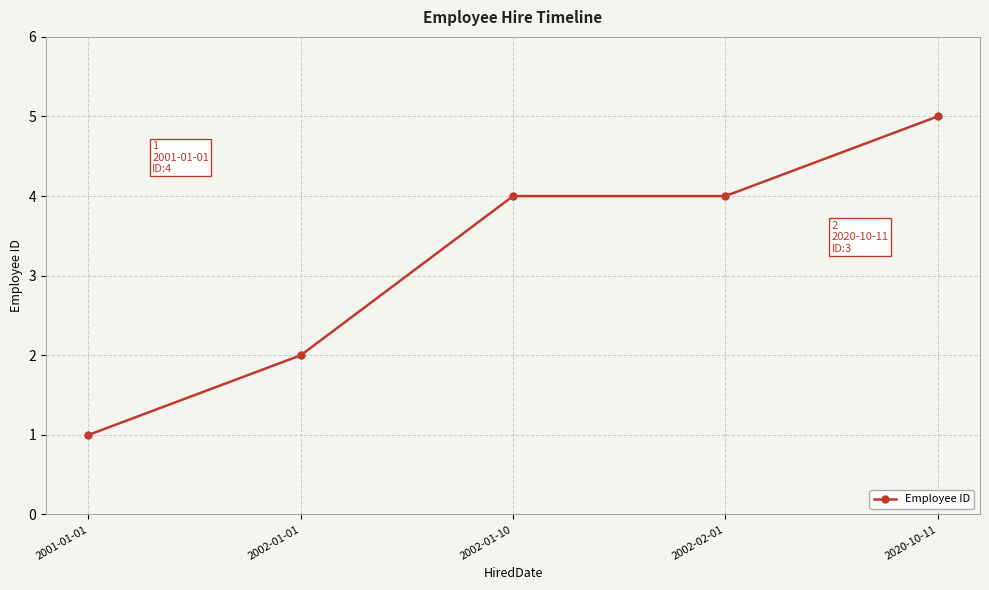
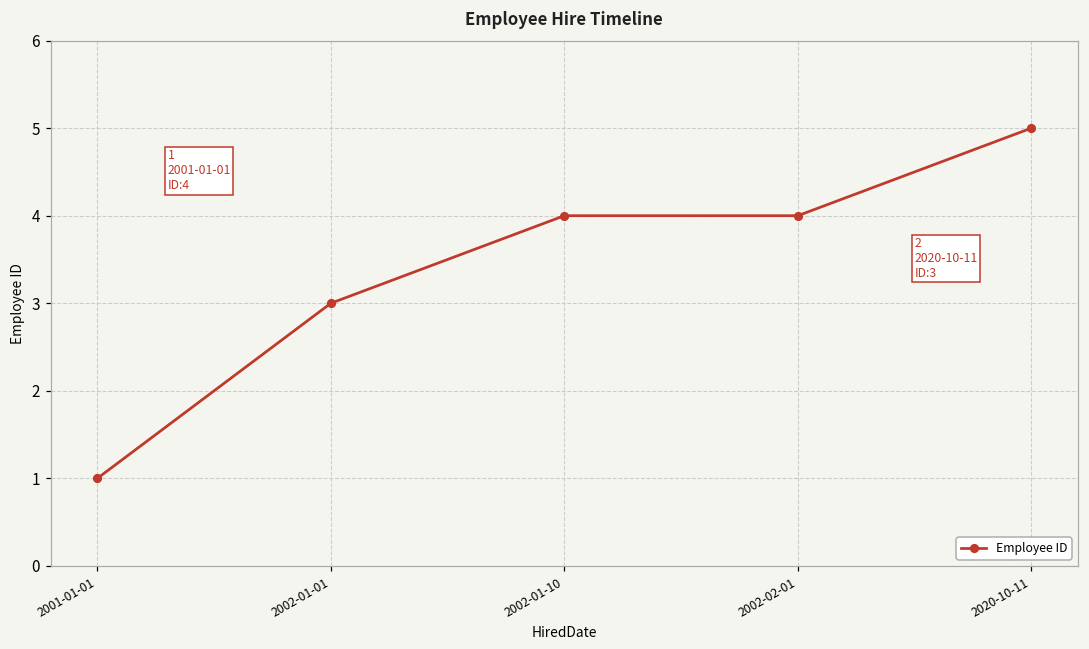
  {
    "2001-01-01": 1,
-   "2002-01-01": 2,
+   "2002-01-01": 3,
    "2002-01-10": 4,
    "2002-02-01": 4,
    "2020-10-11": 5
  }
